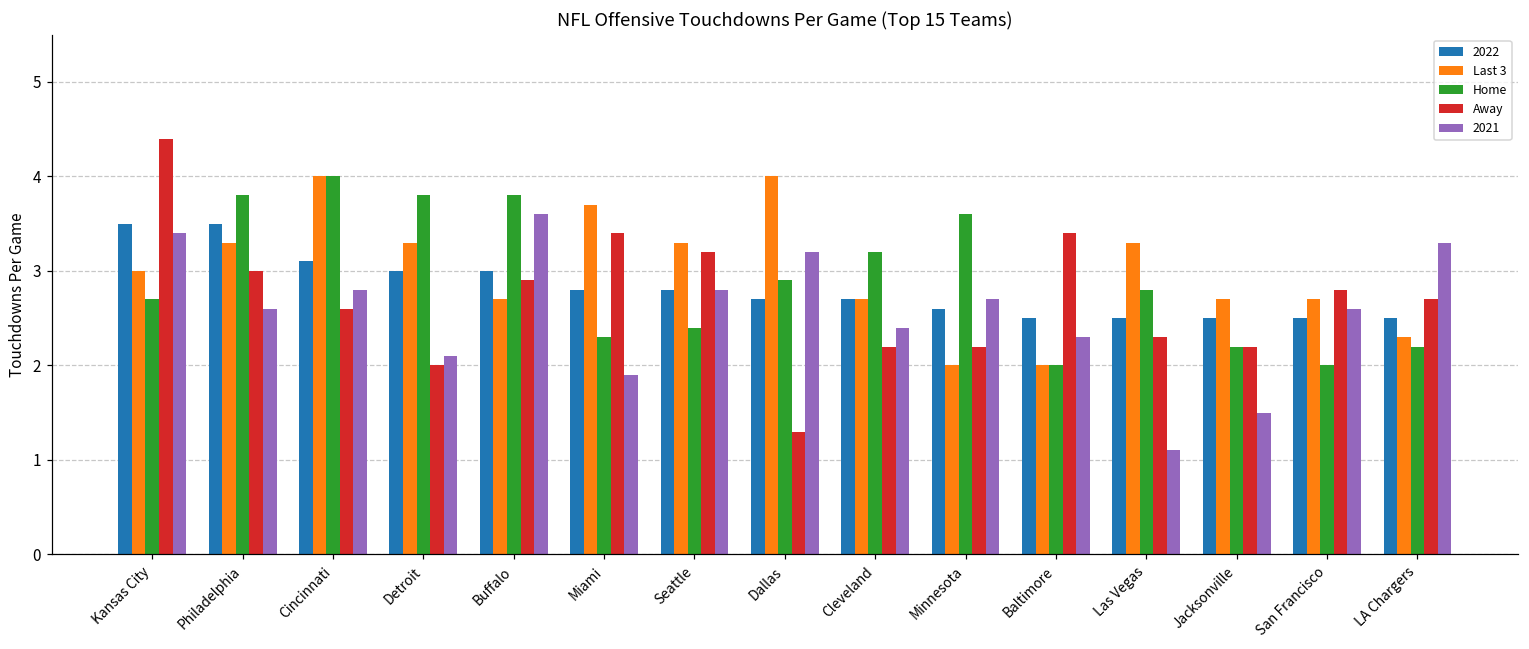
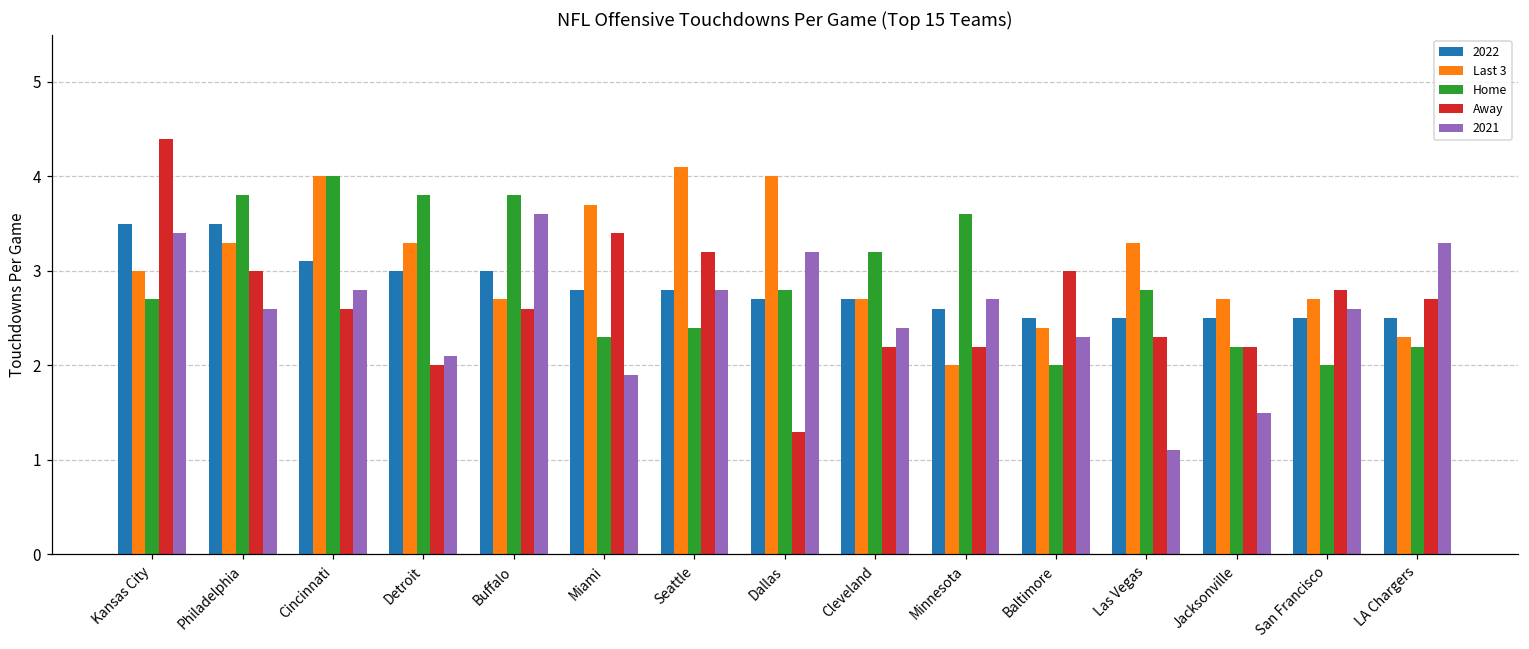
  {
    "2022": {
      "Kansas City": 3.5,
      "Philadelphia": 3.5,
      "Cincinnati": 3.1,
      "Detroit": 3.0,
      "Buffalo": 3.0,
      "Miami": 2.8,
      "Seattle": 2.8,
      "Dallas": 2.7,
      "Cleveland": 2.7,
      "Minnesota": 2.6,
      "Baltimore": 2.5,
      "Las Vegas": 2.5,
      "Jacksonville": 2.5,
      "San Francisco": 2.5,
      "LA Chargers": 2.5
    },
    "Last 3": {
      "Kansas City": 3.0,
      "Philadelphia": 3.3,
      "Cincinnati": 4.0,
      "Detroit": 3.3,
      "Buffalo": 2.7,
      "Miami": 3.7,
-     "Seattle": 3.3,
+     "Seattle": 4.1,
      "Dallas": 4.0,
      "Cleveland": 2.7,
      "Minnesota": 2.0,
-     "Baltimore": 2.0,
+     "Baltimore": 2.4,
      "Las Vegas": 3.3,
      "Jacksonville": 2.7,
      "San Francisco": 2.7,
      "LA Chargers": 2.3
    },
    "Home": {
      "Kansas City": 2.7,
      "Philadelphia": 3.8,
      "Cincinnati": 4.0,
      "Detroit": 3.8,
      "Buffalo": 3.8,
      "Miami": 2.3,
      "Seattle": 2.4,
-     "Dallas": 2.9,
+     "Dallas": 2.8,
      "Cleveland": 3.2,
      "Minnesota": 3.6,
      "Baltimore": 2.0,
      "Las Vegas": 2.8,
      "Jacksonville": 2.2,
      "San Francisco": 2.0,
      "LA Chargers": 2.2
    },
    "Away": {
      "Kansas City": 4.4,
      "Philadelphia": 3.0,
      "Cincinnati": 2.6,
      "Detroit": 2.0,
-     "Buffalo": 2.9,
+     "Buffalo": 2.6,
      "Miami": 3.4,
      "Seattle": 3.2,
      "Dallas": 1.3,
      "Cleveland": 2.2,
      "Minnesota": 2.2,
-     "Baltimore": 3.4,
+     "Baltimore": 3.0,
      "Las Vegas": 2.3,
      "Jacksonville": 2.2,
      "San Francisco": 2.8,
      "LA Chargers": 2.7
    },
    "2021": {
      "Kansas City": 3.4,
      "Philadelphia": 2.6,
      "Cincinnati": 2.8,
      "Detroit": 2.1,
      "Buffalo": 3.6,
      "Miami": 1.9,
      "Seattle": 2.8,
      "Dallas": 3.2,
      "Cleveland": 2.4,
      "Minnesota": 2.7,
      "Baltimore": 2.3,
      "Las Vegas": 1.1,
      "Jacksonville": 1.5,
      "San Francisco": 2.6,
      "LA Chargers": 3.3
    }
  }
